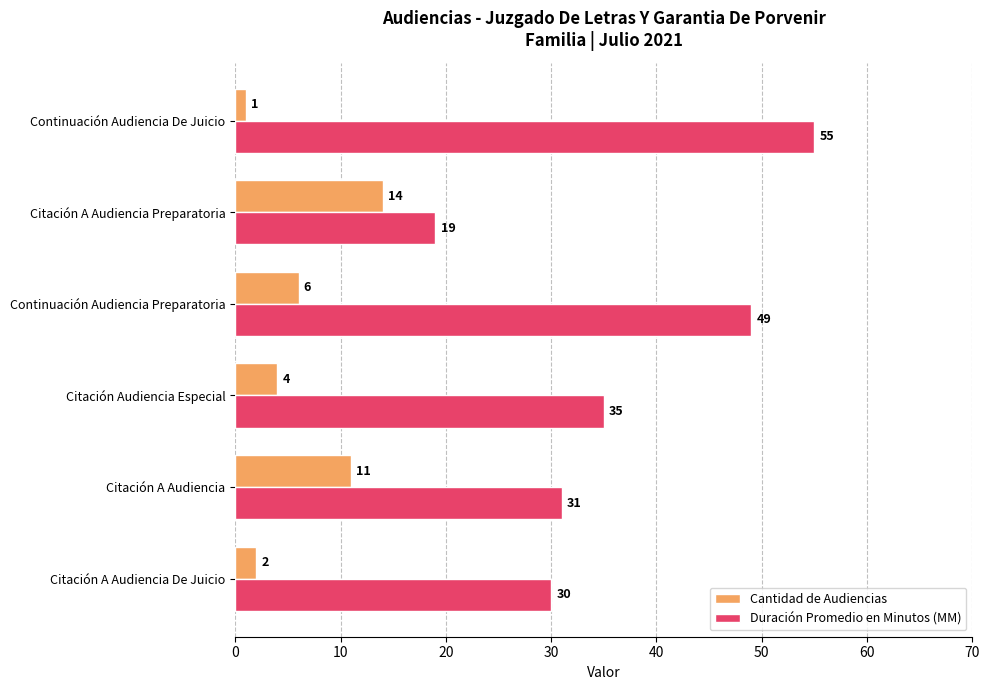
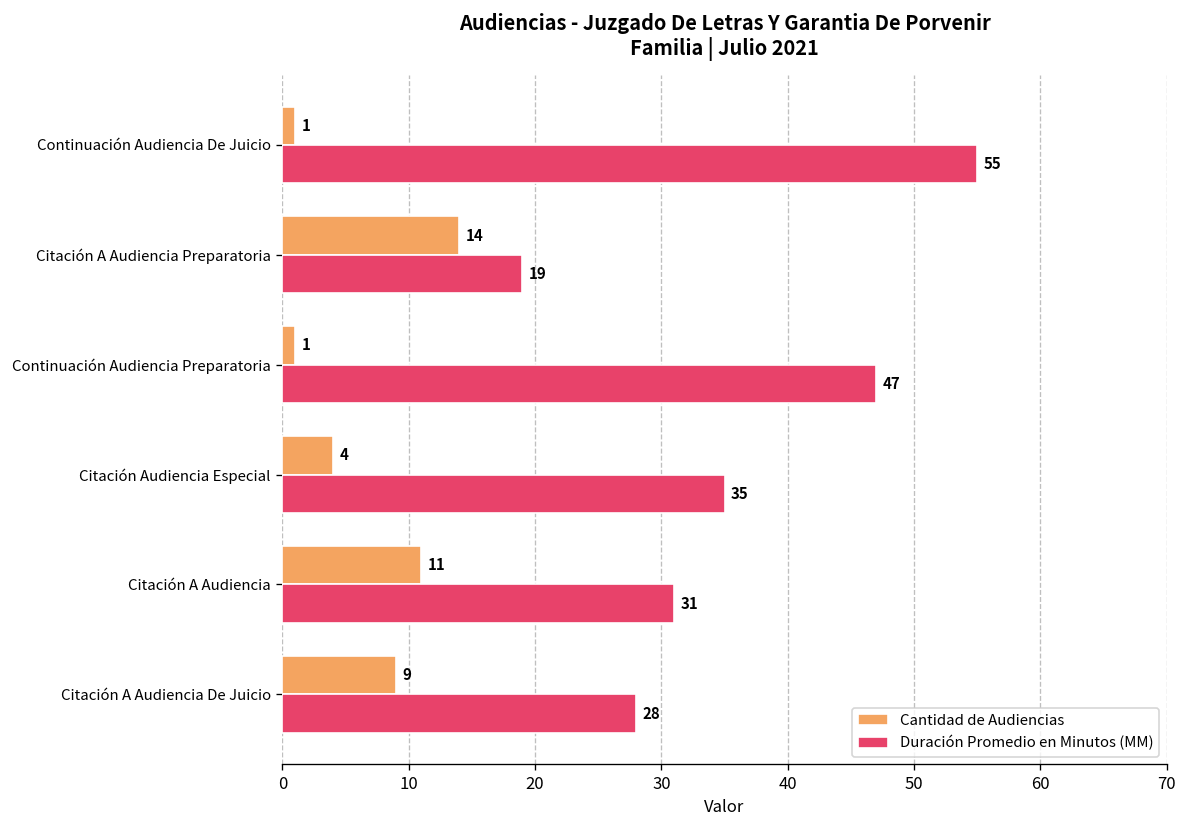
  {
    "Cantidad de Audiencias": {
      "Continuación Audiencia De Juicio": 1,
      "Citación A Audiencia Preparatoria": 14,
-     "Continuación Audiencia Preparatoria": 6,
+     "Continuación Audiencia Preparatoria": 1,
      "Citación Audiencia Especial": 4,
      "Citación A Audiencia": 11,
-     "Citación A Audiencia De Juicio": 2
+     "Citación A Audiencia De Juicio": 9
    },
    "Duración Promedio en Minutos (MM)": {
      "Continuación Audiencia De Juicio": 55,
      "Citación A Audiencia Preparatoria": 19,
-     "Continuación Audiencia Preparatoria": 49,
+     "Continuación Audiencia Preparatoria": 47,
      "Citación Audiencia Especial": 35,
      "Citación A Audiencia": 31,
-     "Citación A Audiencia De Juicio": 30
+     "Citación A Audiencia De Juicio": 28
    }
  }
